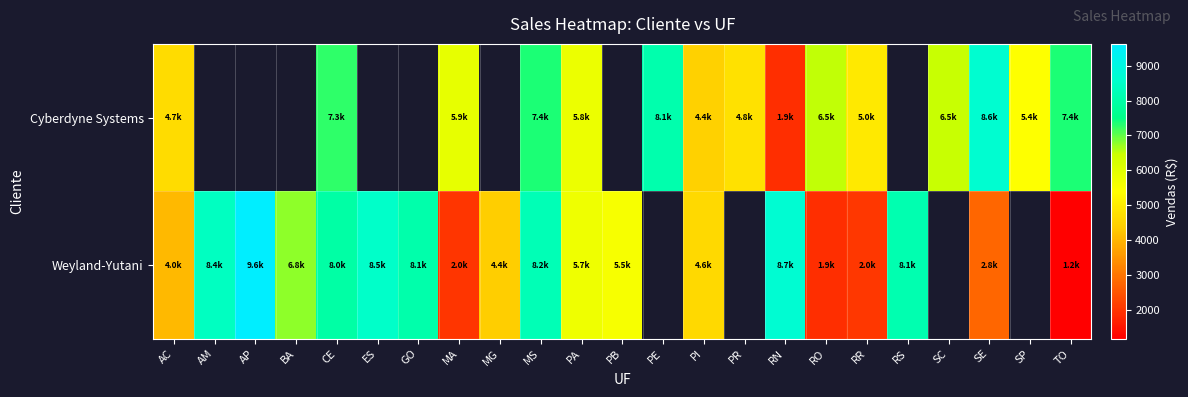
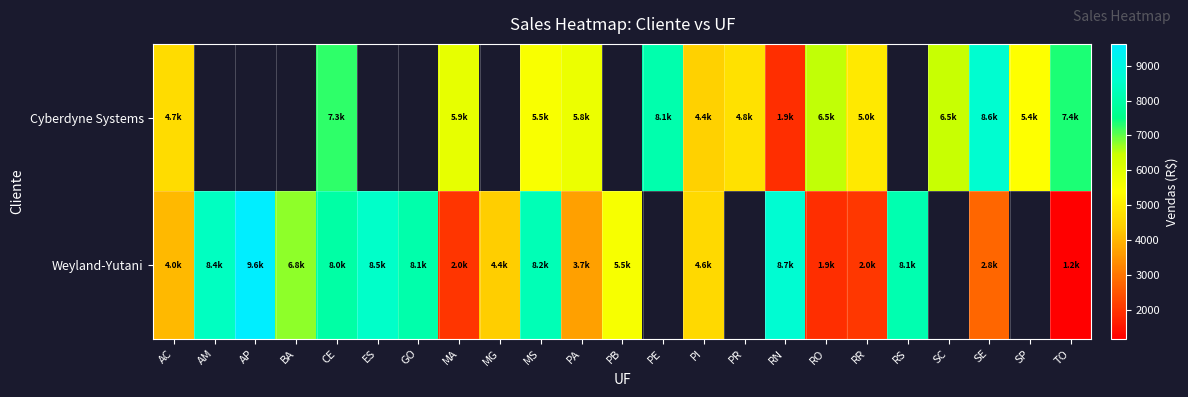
  {
    "Cyberdyne Systems": {
      "AC": "4.7k",
      "CE": "7.3k",
      "MA": "5.9k",
-     "MS": "7.4k",
+     "MS": "5.5k",
      "PA": "5.8k",
      "PE": "8.1k",
      "PI": "4.4k",
      "PR": "4.8k",
      "RN": "1.9k",
      "RO": "6.5k",
      "RR": "5.0k",
      "SC": "6.5k",
      "SE": "8.6k",
      "SP": "5.4k",
      "TO": "7.4k"
    },
    "Weyland-Yutani": {
      "AC": "4.0k",
      "AM": "8.4k",
      "AP": "9.6k",
      "BA": "6.8k",
      "CE": "8.0k",
      "ES": "8.5k",
      "GO": "8.1k",
      "MA": "2.0k",
      "MG": "4.4k",
      "MS": "8.2k",
-     "PA": "5.7k",
+     "PA": "3.7k",
      "PB": "5.5k",
      "PI": "4.6k",
      "RN": "8.7k",
      "RO": "1.9k",
      "RR": "2.0k",
      "RS": "8.1k",
      "SE": "2.8k",
      "TO": "1.2k"
    }
  }
